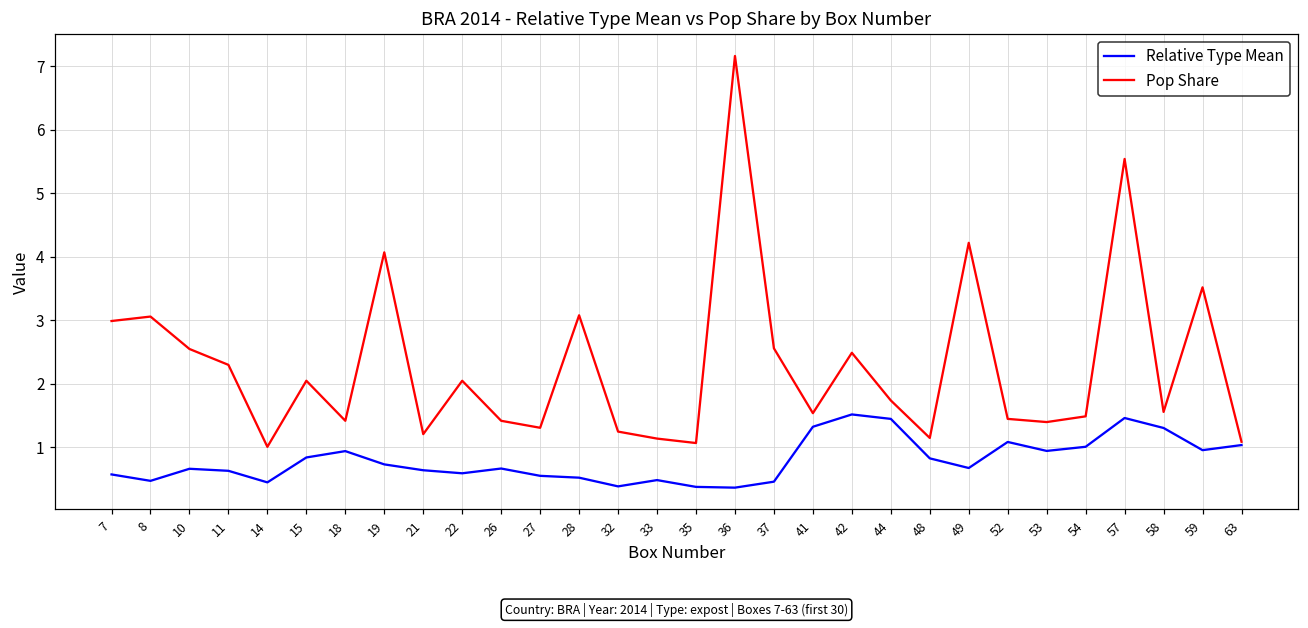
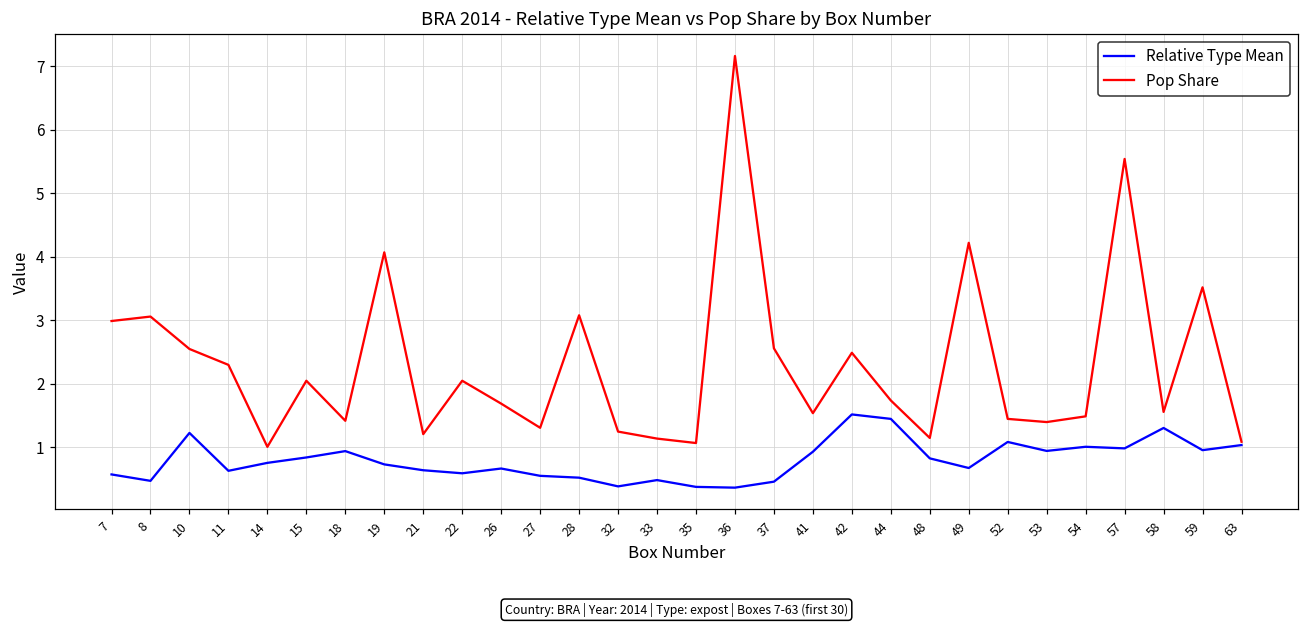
  {
    "Relative Type Mean": {
      "7": 0.6,
      "8": 0.5,
-     "10": 0.7,
+     "10": 1.2,
      "11": 0.6,
-     "14": 0.5,
+     "14": 0.8,
      "15": 0.8,
      "18": 0.9,
      "19": 0.7,
      "21": 0.6,
      "22": 0.6,
      "26": 0.7,
      "27": 0.6,
      "28": 0.5,
      "32": 0.4,
      "33": 0.5,
      "35": 0.4,
      "36": 0.4,
      "37": 0.5,
-     "41": 1.3,
+     "41": 0.9,
      "42": 1.5,
      "44": 1.5,
      "48": 0.8,
      "49": 0.7,
      "52": 1.1,
      "53": 0.9,
      "54": 1.0,
-     "57": 1.5,
+     "57": 1.0,
      "58": 1.3,
      "59": 1.0,
      "63": 1.0
    },
    "Pop Share": {
      "7": 3.0,
      "8": 3.1,
      "10": 2.6,
      "11": 2.3,
      "14": 1.0,
      "15": 2.1,
      "18": 1.4,
      "19": 4.1,
      "21": 1.2,
      "22": 2.1,
-     "26": 1.4,
+     "26": 1.7,
      "27": 1.3,
      "28": 3.1,
      "32": 1.3,
      "33": 1.1,
      "35": 1.1,
      "36": 7.2,
      "37": 2.6,
      "41": 1.5,
      "42": 2.5,
      "44": 1.7,
      "48": 1.2,
      "49": 4.2,
      "52": 1.5,
      "53": 1.4,
      "54": 1.5,
      "57": 5.5,
      "58": 1.6,
      "59": 3.5,
      "63": 1.1
    }
  }
